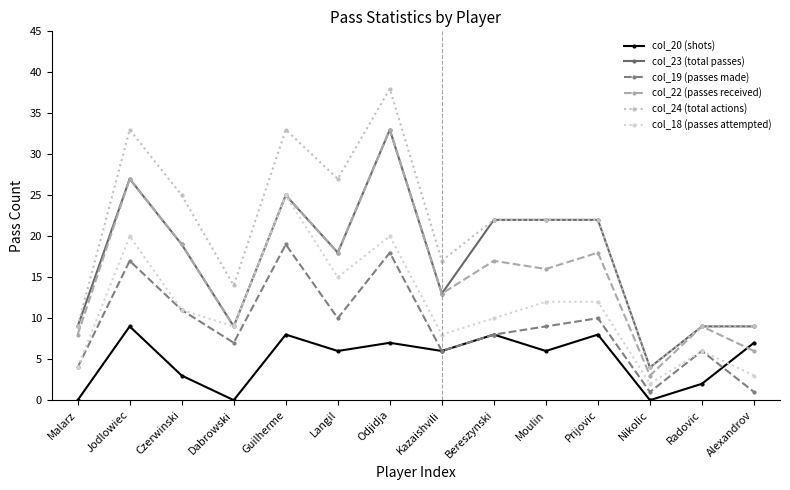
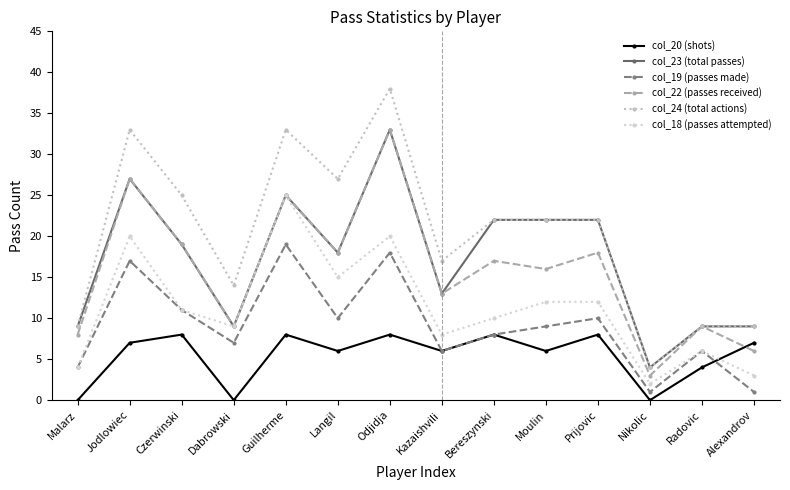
  {
    "col_20 (shots)": {
      "Malarz": 0,
-     "Jodlowiec": 9,
-     "Czerwinski": 3,
+     "Jodlowiec": 7,
+     "Czerwinski": 8,
      "Dabrowski": 0,
      "Guilherme": 8,
      "Langil": 6,
-     "Odjidja": 7,
+     "Odjidja": 8,
      "Moulin": 6,
      "Prijovic": 8,
      "Nikolic": 0,
-     "Radovic": 2,
+     "Radovic": 4,
      "Alexandrov": 7
    }
  }
